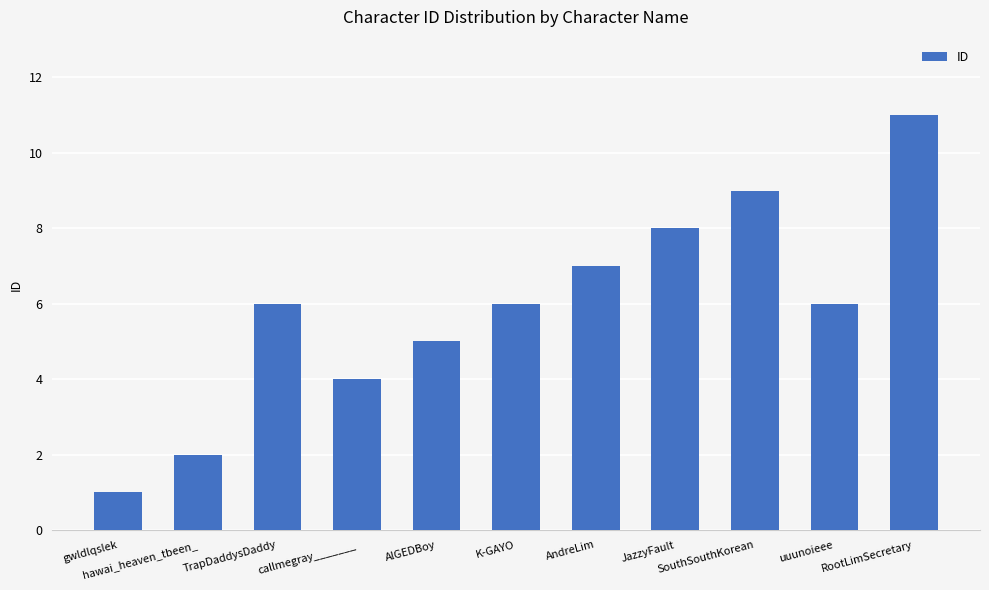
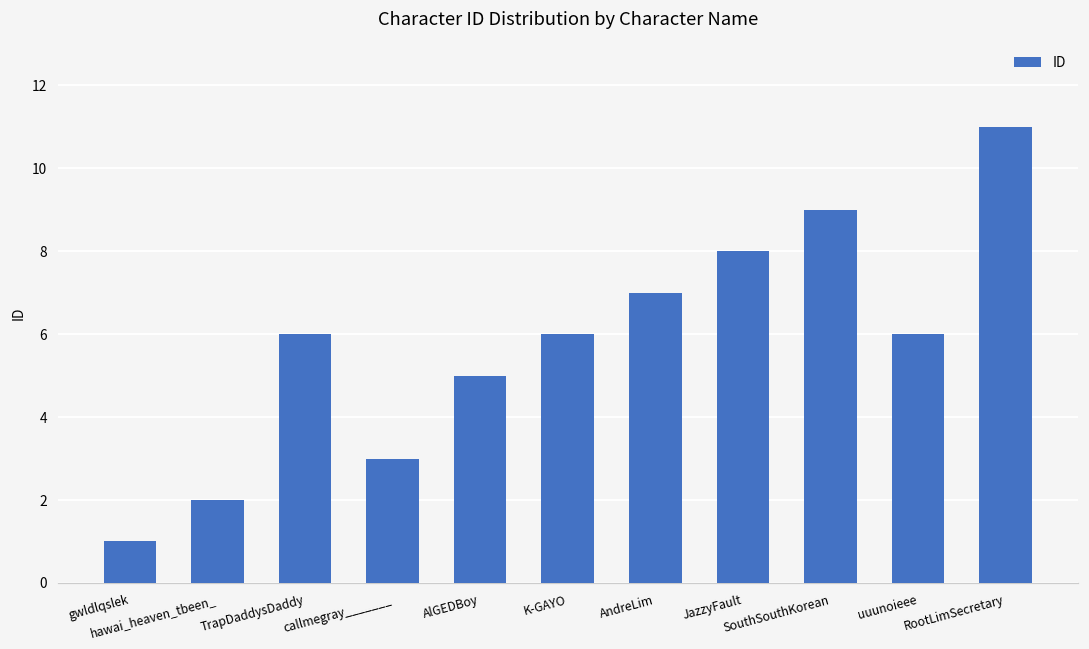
  {
    "gwldlqslek": 1,
    "hawai_heaven_tbeen_": 2,
    "TrapDaddysDaddy": 6,
-   "callmegray_______": 4,
+   "callmegray_______": 3,
    "AlGEDBoy": 5,
    "K-GAYO": 6,
    "AndreLim": 7,
    "JazzyFault": 8,
    "SouthSouthKorean": 9,
    "uuunoieee": 6,
    "RootLimSecretary": 11
  }
